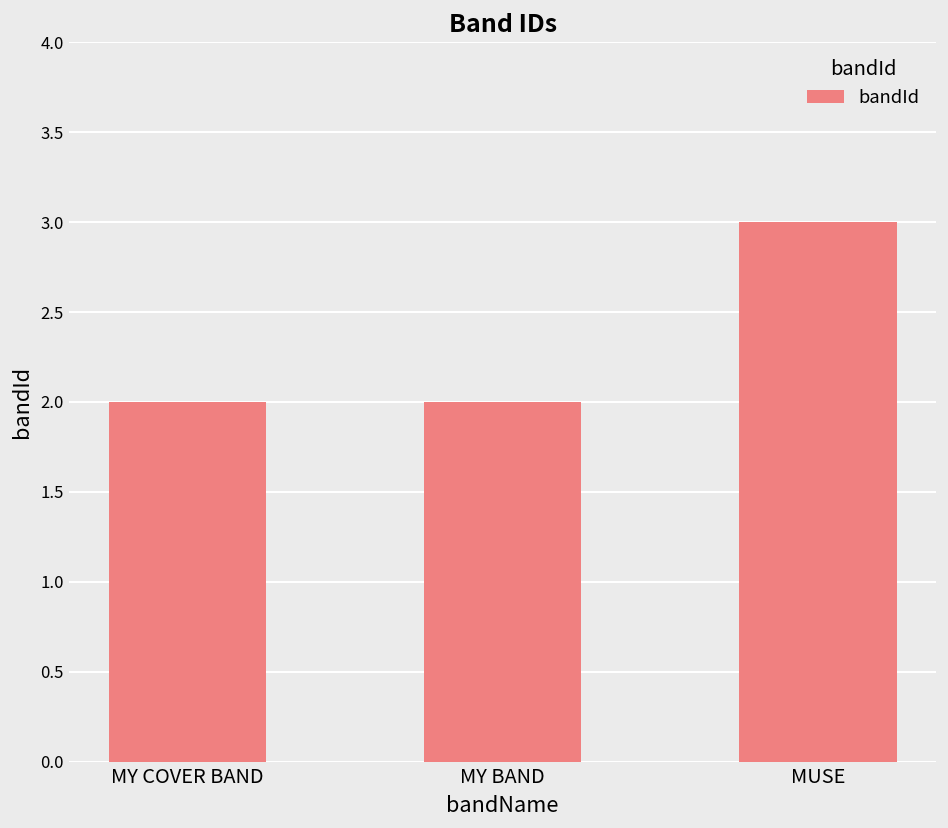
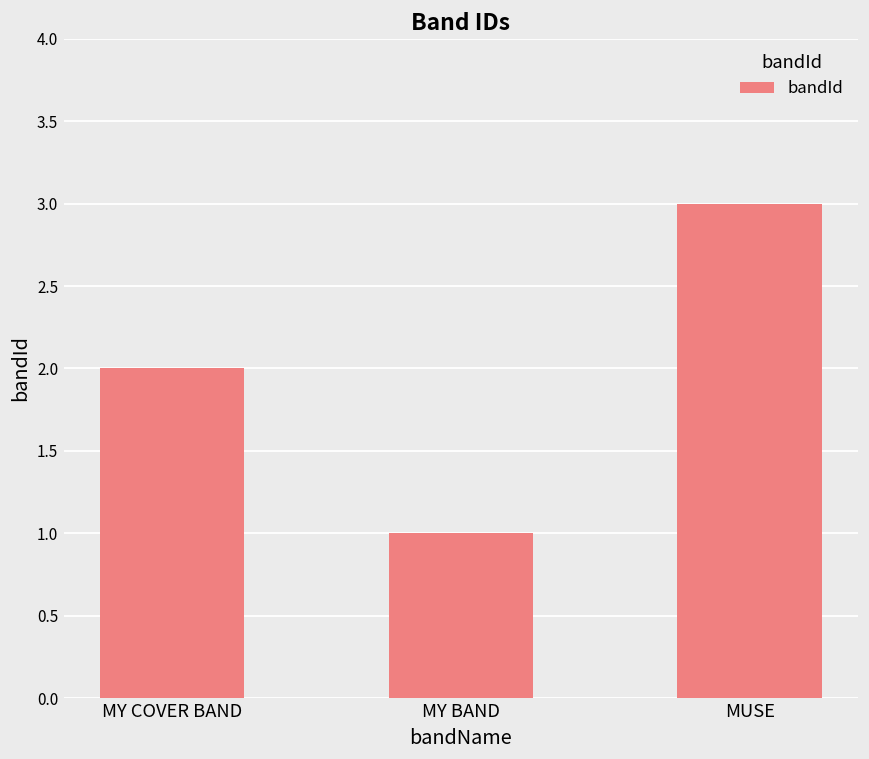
  {
    "MY COVER BAND": 2,
-   "MY BAND": 2,
+   "MY BAND": 1,
    "MUSE": 3
  }
